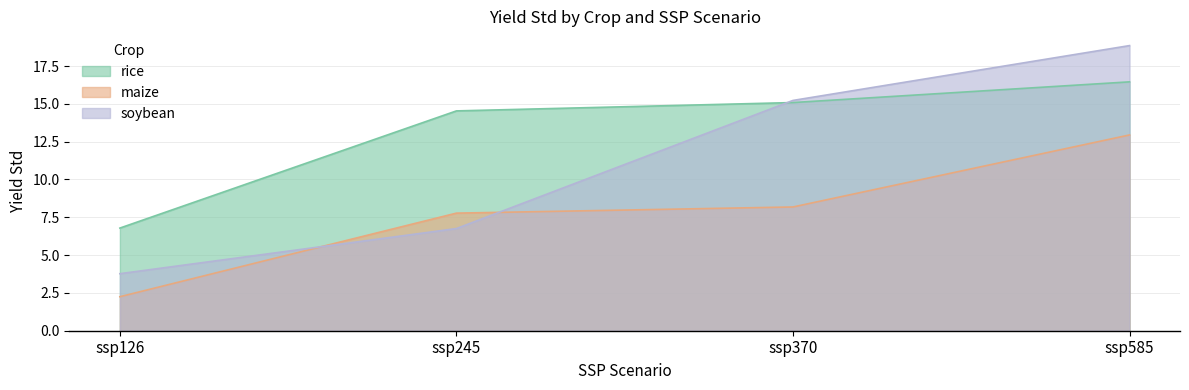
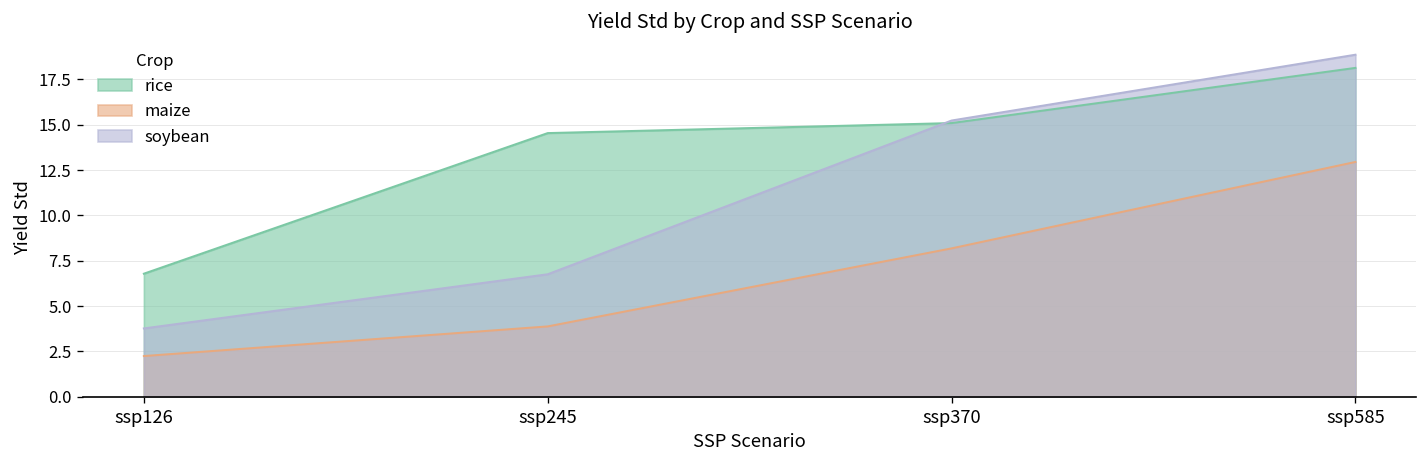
  {
    "rice": {
      "ssp126": 6.8,
      "ssp245": 14.5,
-     "ssp585": 16.5
+     "ssp585": 18.1
    },
    "maize": {
      "ssp126": 2.2,
-     "ssp245": 7.8,
+     "ssp245": 3.9,
      "ssp370": 8.2,
      "ssp585": 12.9
    },
    "soybean": {
      "ssp126": 3.8,
      "ssp245": 6.8,
      "ssp585": 18.9
    }
  }
